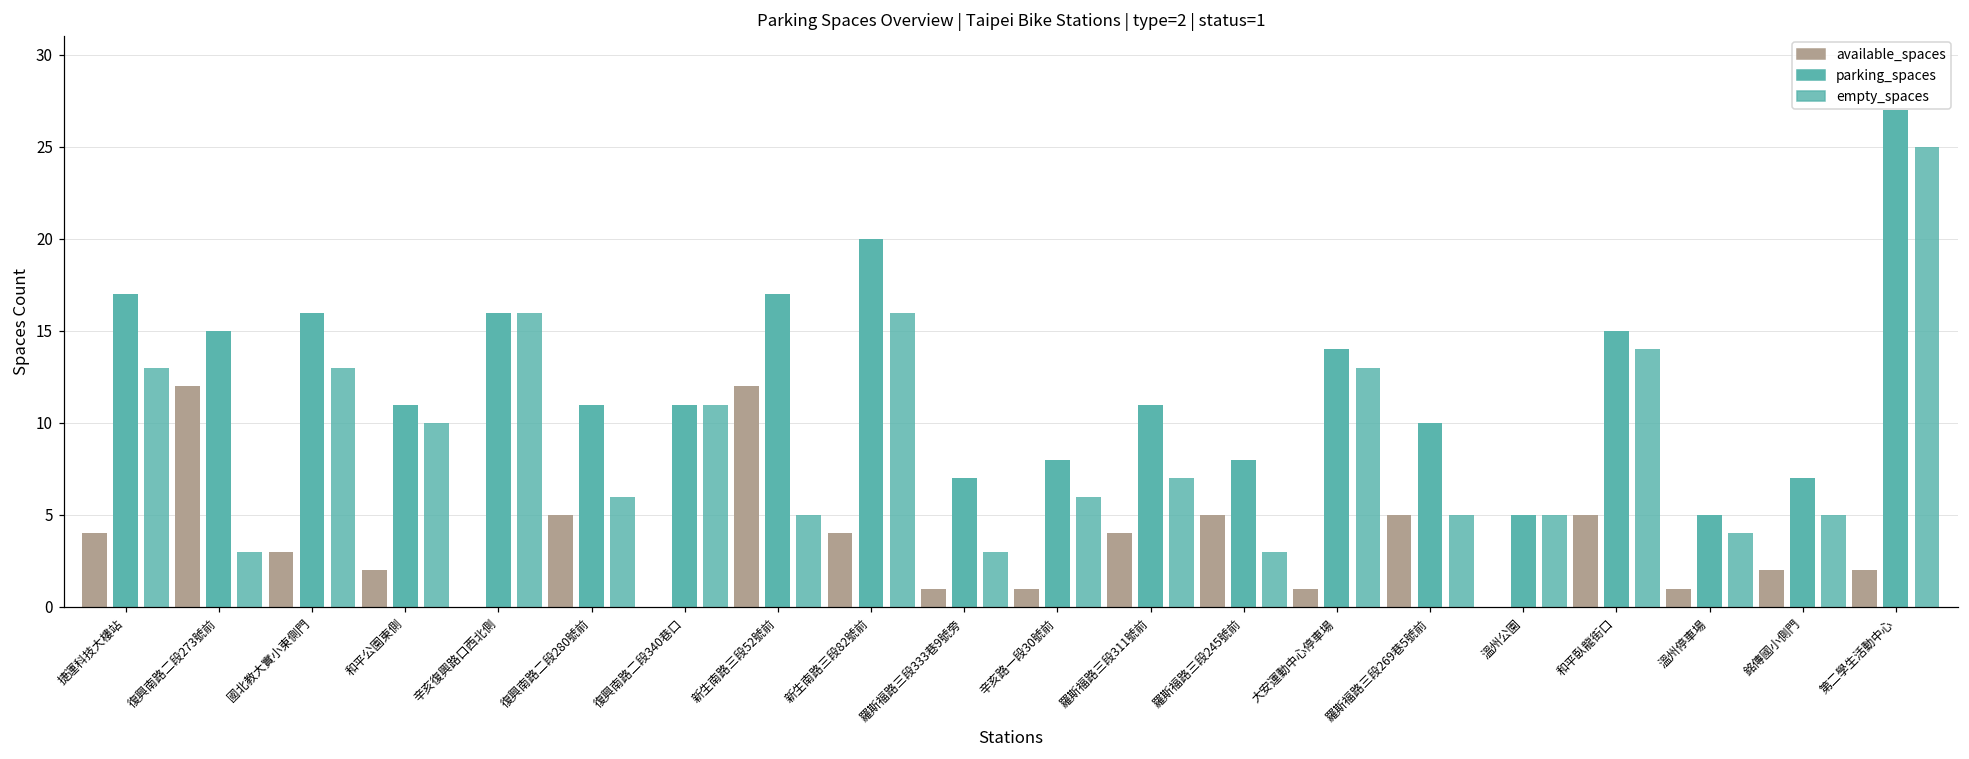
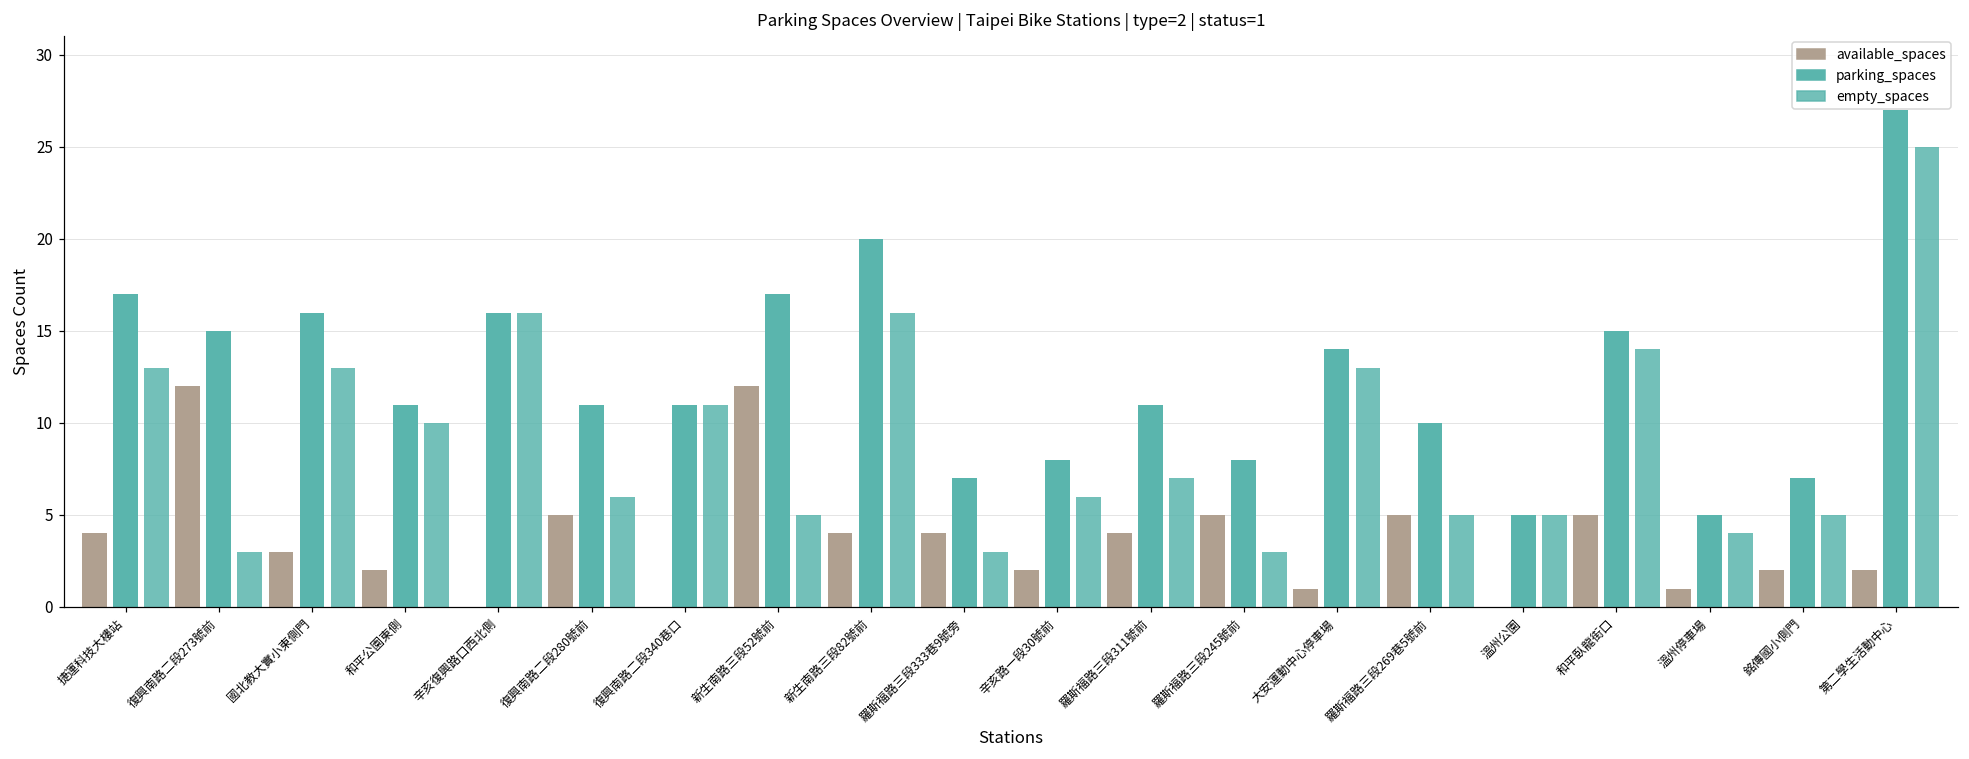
  {
    "available_spaces": {
      "捷運科技大樓站": 4,
      "復興南路二段273號前": 12,
      "國北教大實小東側門": 3,
      "和平公園東側": 2,
      "辛亥復興路口西北側": 0,
      "復興南路二段280號前": 5,
      "復興南路二段340巷口": 0,
      "新生南路三段52號前": 12,
      "新生南路三段82號前": 4,
-     "羅斯福路三段333巷9號旁": 1,
-     "辛亥路一段30號前": 1,
+     "羅斯福路三段333巷9號旁": 4,
+     "辛亥路一段30號前": 2,
      "羅斯福路三段311號前": 4,
      "羅斯福路三段245號前": 5,
      "大安運動中心停車場": 1,
      "羅斯福路三段269巷5號前": 5,
      "溫州公園": 0,
      "和平臥龍街口": 5,
      "溫州停車場": 1,
      "銘傳國小側門": 2,
      "第二學生活動中心": 2
    }
  }
